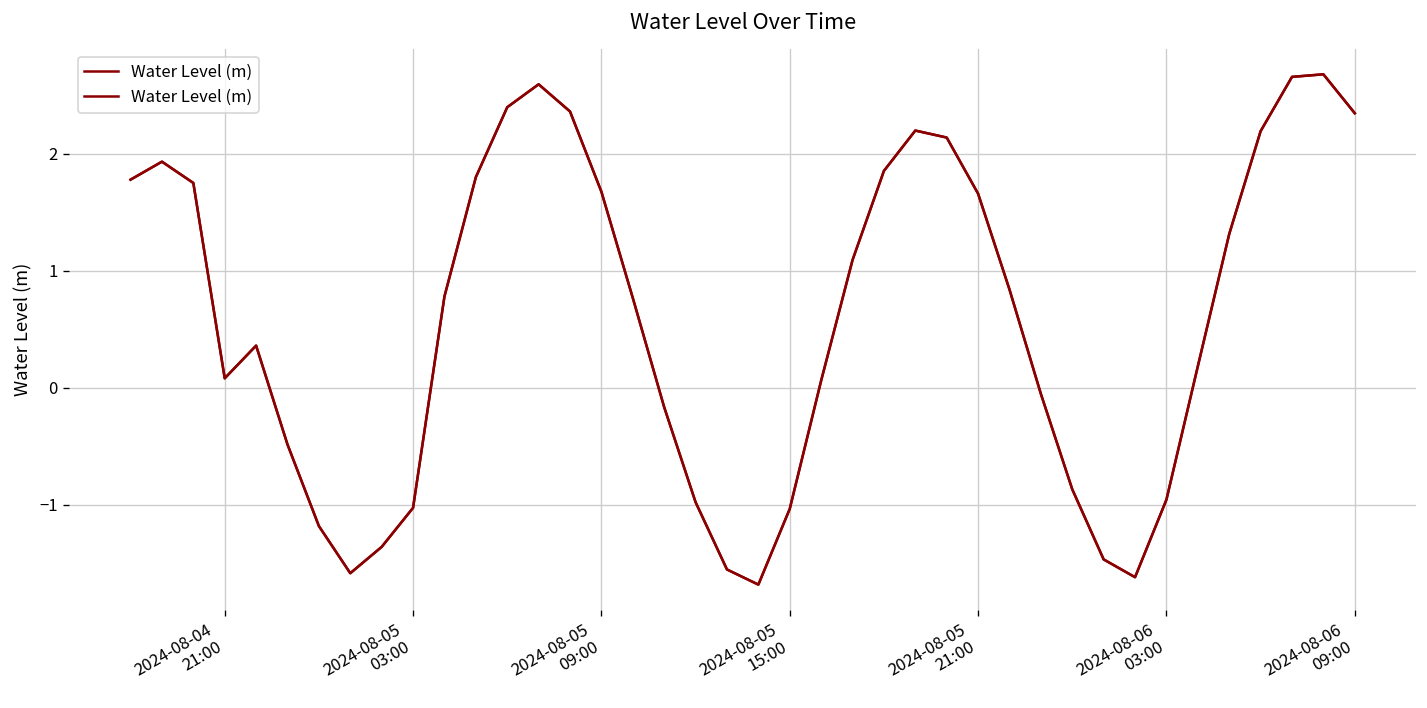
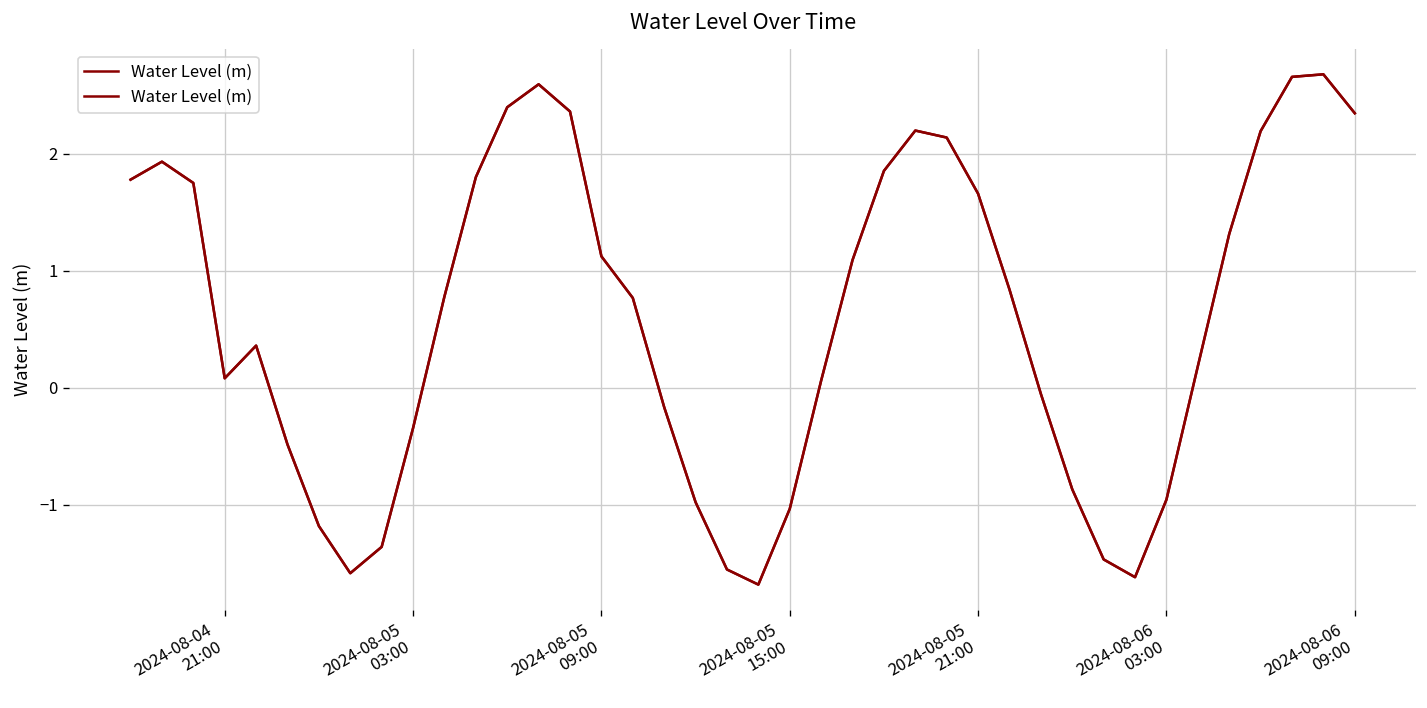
  {
    "2024-08-04 21:00": 0.1,
-   "2024-08-05 03:00": -1.0,
-   "2024-08-05 09:00": 1.7,
+   "2024-08-05 03:00": -0.3,
+   "2024-08-05 09:00": 1.1,
    "2024-08-05 15:00": -1.0,
    "2024-08-05 21:00": 1.7,
    "2024-08-06 03:00": -1.0,
    "2024-08-06 09:00": 2.3
  }
